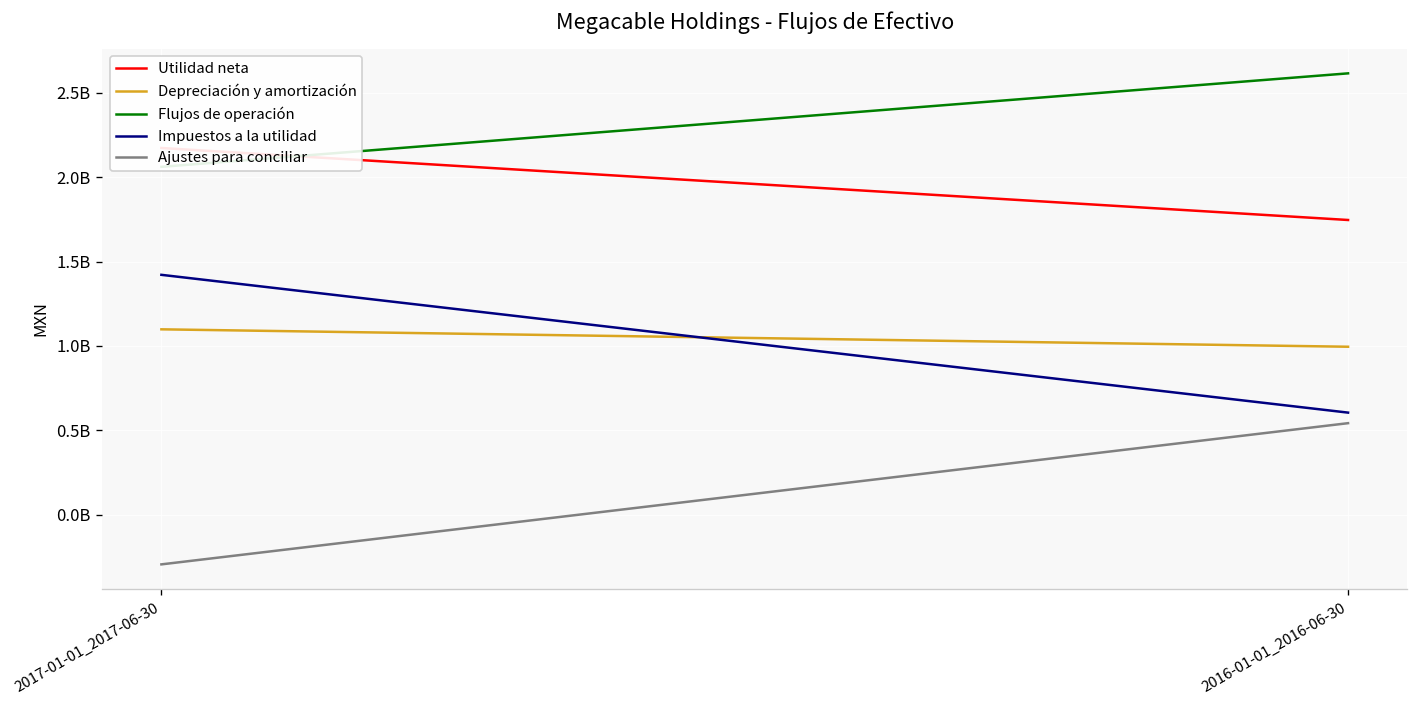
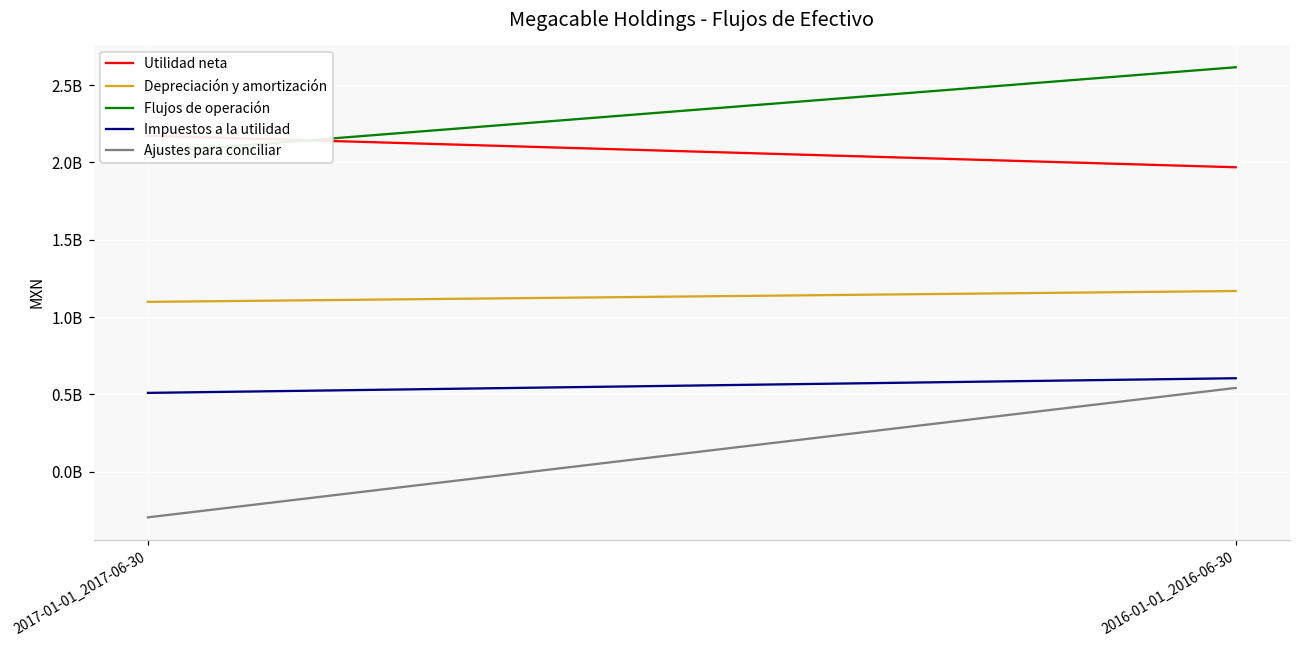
  {
    "Utilidad neta": {
-     "2016-01-01_2016-06-30": 1750000000
+     "2016-01-01_2016-06-30": 1970000000
    },
    "Depreciación y amortización": {
      "2017-01-01_2017-06-30": 1100000000,
-     "2016-01-01_2016-06-30": 990000000
+     "2016-01-01_2016-06-30": 1170000000
    },
    "Flujos de operación": {
      "2016-01-01_2016-06-30": 2620000000
    },
    "Impuestos a la utilidad": {
-     "2017-01-01_2017-06-30": 1420000000,
+     "2017-01-01_2017-06-30": 510000000,
      "2016-01-01_2016-06-30": 600000000
    },
    "Ajustes para conciliar": {
      "2017-01-01_2017-06-30": -300000000,
      "2016-01-01_2016-06-30": 540000000
    }
  }
